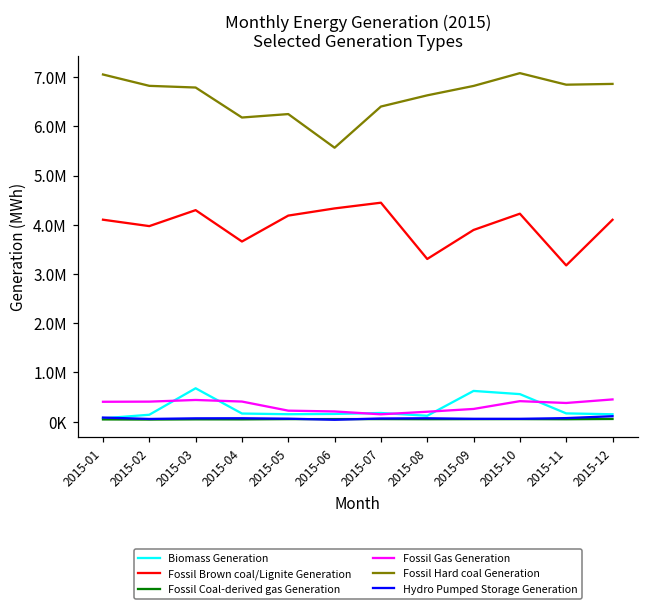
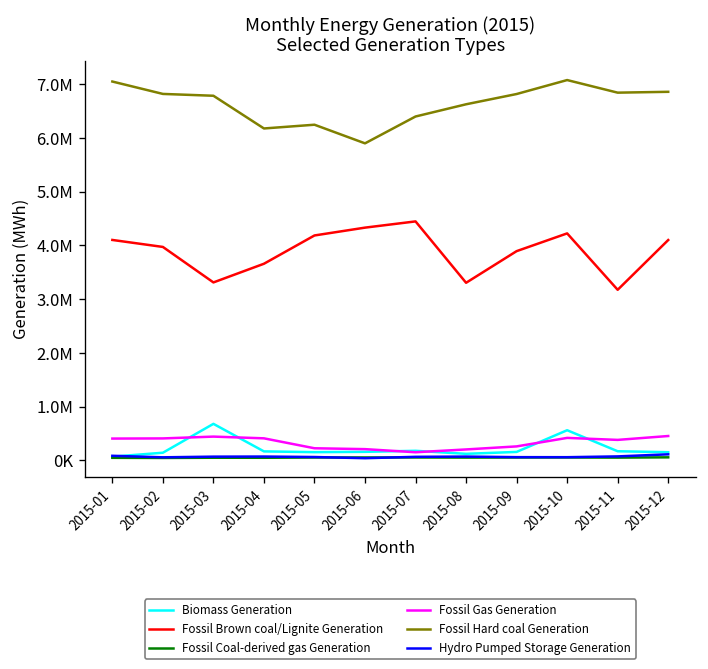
  {
    "Biomass Generation": {
      "2015-02": 100000,
      "2015-03": 700000,
      "2015-04": 200000,
      "2015-05": 100000,
-     "2015-09": 600000,
+     "2015-09": 200000,
      "2015-10": 600000,
      "2015-11": 200000
    },
    "Fossil Brown coal/Lignite Generation": {
      "2015-01": 4100000,
      "2015-02": 4000000,
-     "2015-03": 4300000,
+     "2015-03": 3300000,
      "2015-04": 3700000,
      "2015-05": 4200000,
      "2015-06": 4300000,
      "2015-07": 4400000,
      "2015-08": 3300000,
      "2015-09": 3900000,
      "2015-10": 4200000,
      "2015-11": 3200000,
      "2015-12": 4100000
    },
    "Fossil Gas Generation": {
      "2015-01": 400000,
      "2015-02": 400000,
      "2015-03": 400000,
      "2015-04": 400000,
      "2015-05": 200000,
      "2015-08": 200000,
      "2015-09": 300000,
      "2015-10": 400000,
      "2015-11": 400000,
      "2015-12": 500000
    },
    "Fossil Hard coal Generation": {
      "2015-01": 7100000,
      "2015-02": 6800000,
      "2015-03": 6800000,
      "2015-04": 6200000,
      "2015-05": 6200000,
-     "2015-06": 5600000,
+     "2015-06": 5900000,
      "2015-07": 6400000,
      "2015-08": 6600000,
      "2015-09": 6800000,
      "2015-10": 7100000,
      "2015-11": 6800000,
      "2015-12": 6900000
    }
  }
